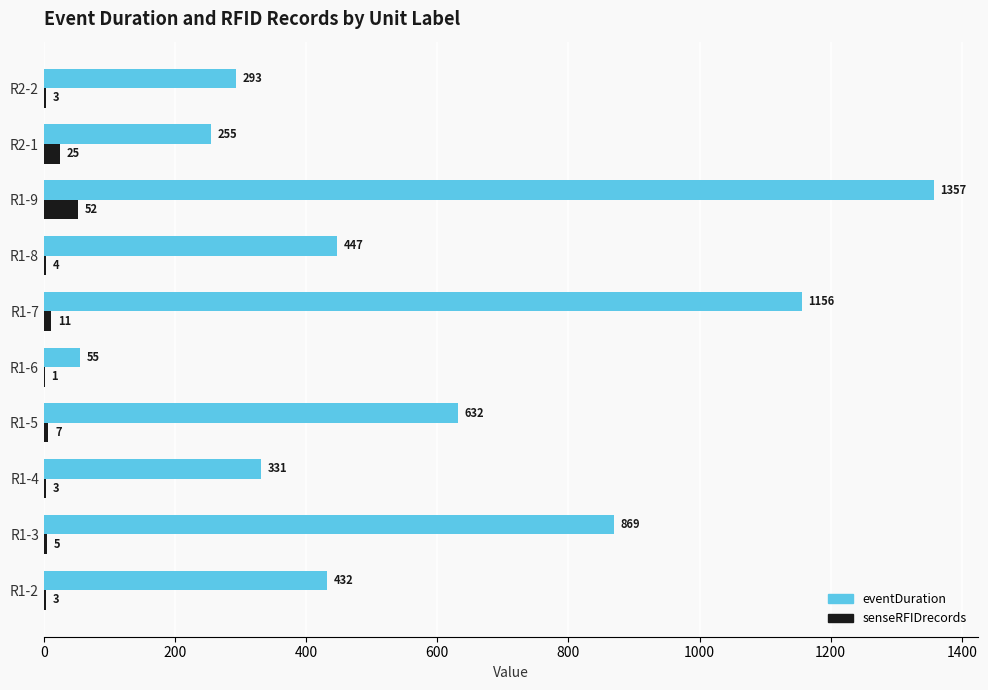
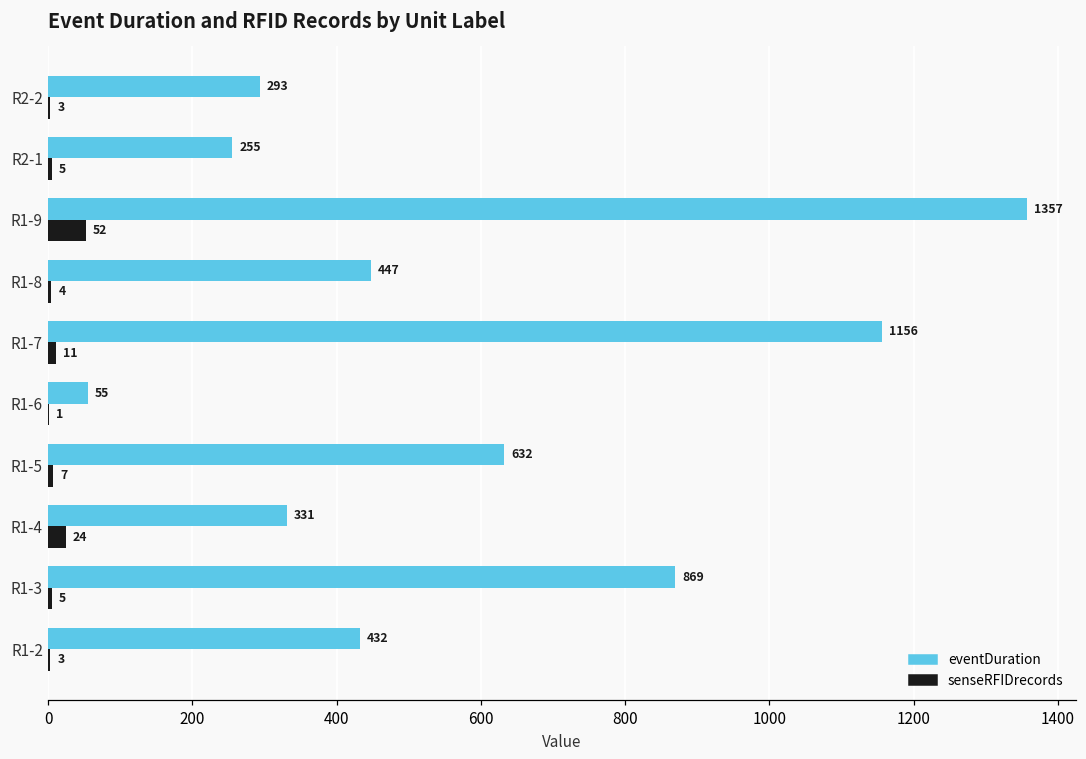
  {
    "eventDuration": {
      "R2-2": 293,
      "R2-1": 255,
      "R1-9": 1357,
      "R1-8": 447,
      "R1-7": 1156,
      "R1-6": 55,
      "R1-5": 632,
      "R1-4": 331,
      "R1-3": 869,
      "R1-2": 432
    },
    "senseRFIDrecords": {
      "R2-2": 3,
-     "R2-1": 25,
+     "R2-1": 5,
      "R1-9": 52,
      "R1-8": 4,
      "R1-7": 11,
      "R1-6": 1,
      "R1-5": 7,
-     "R1-4": 3,
+     "R1-4": 24,
      "R1-3": 5,
      "R1-2": 3
    }
  }
